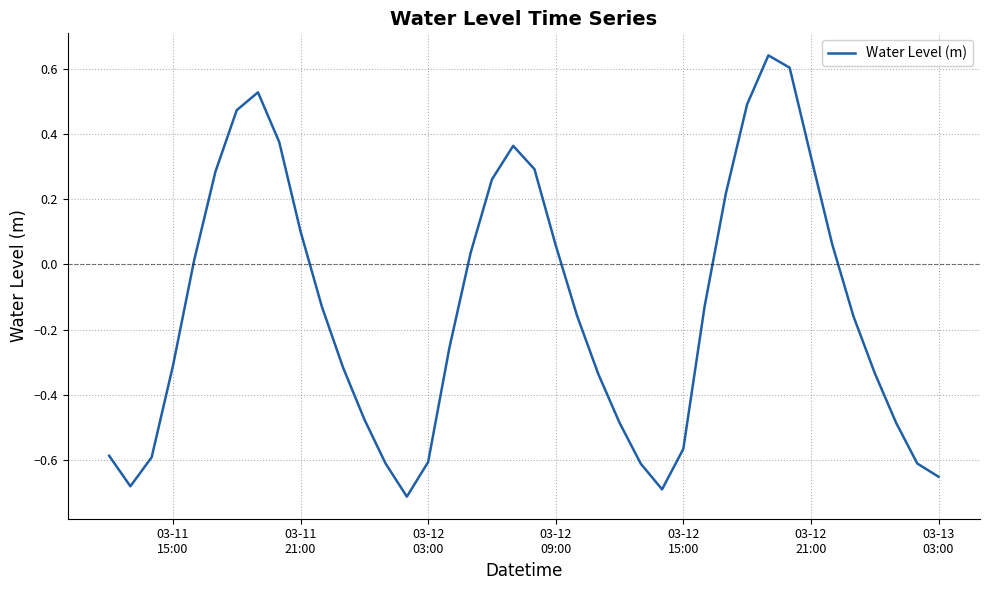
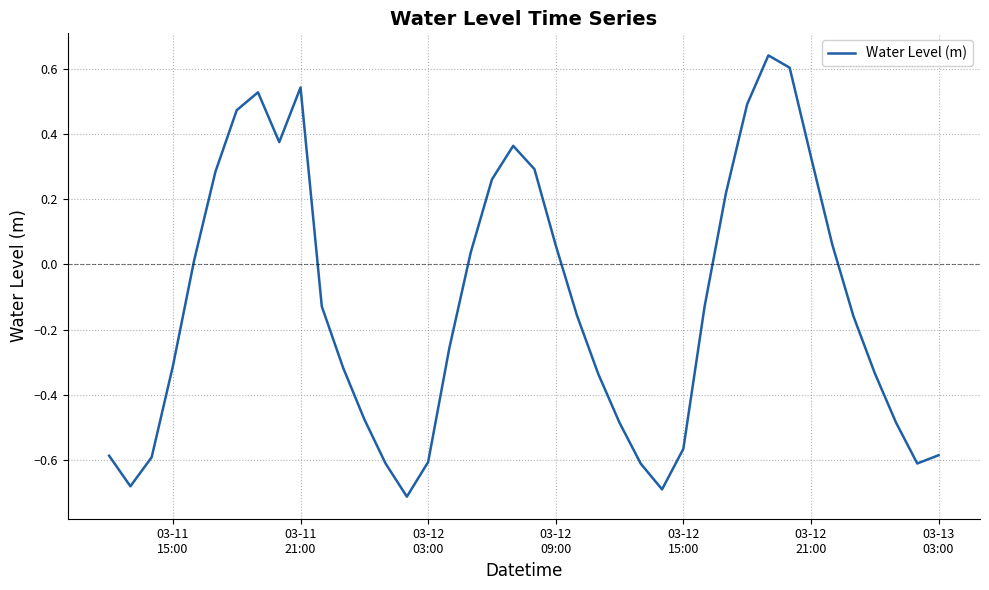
  {
    "03-11 15:00": -0.31,
-   "03-11 21:00": 0.10,
+   "03-11 21:00": 0.54,
    "03-12 03:00": -0.61,
    "03-12 09:00": 0.06,
    "03-12 15:00": -0.57,
    "03-12 21:00": 0.33,
-   "03-13 03:00": -0.65
+   "03-13 03:00": -0.59
  }
